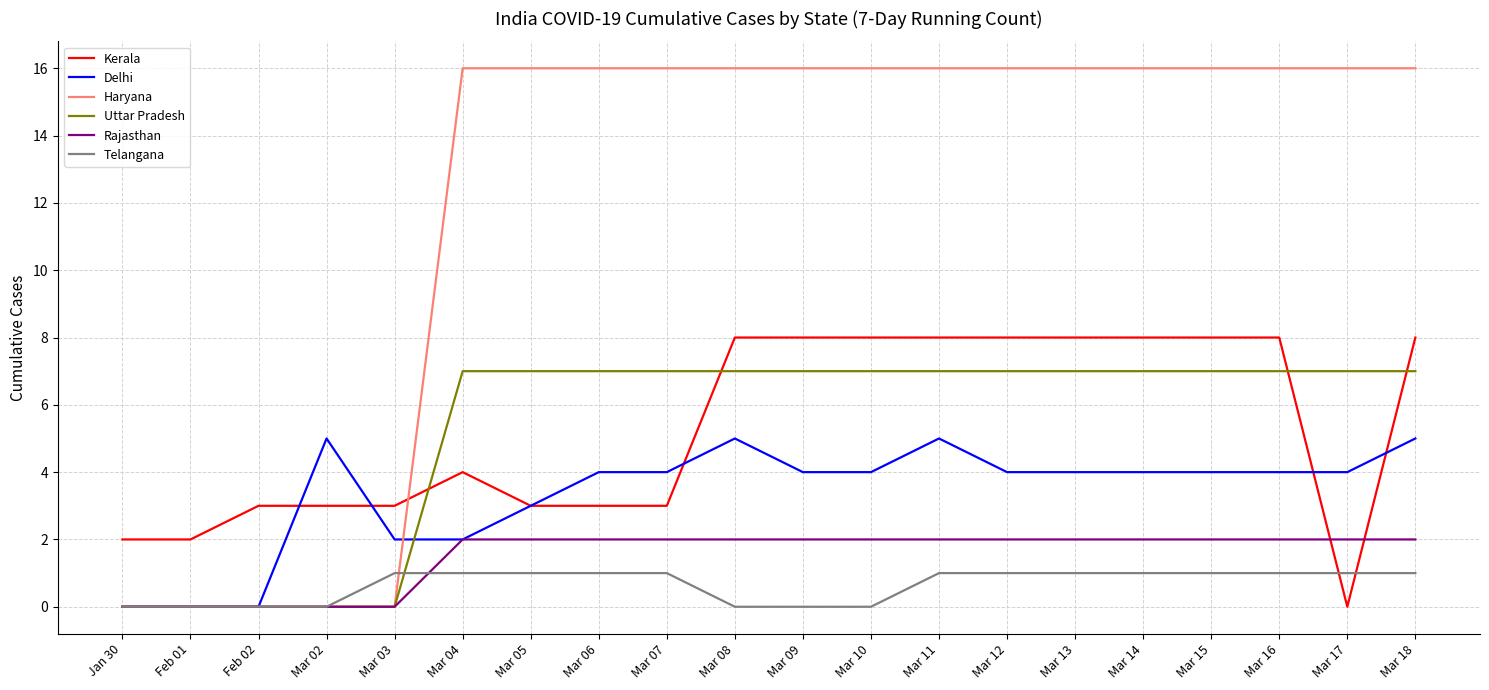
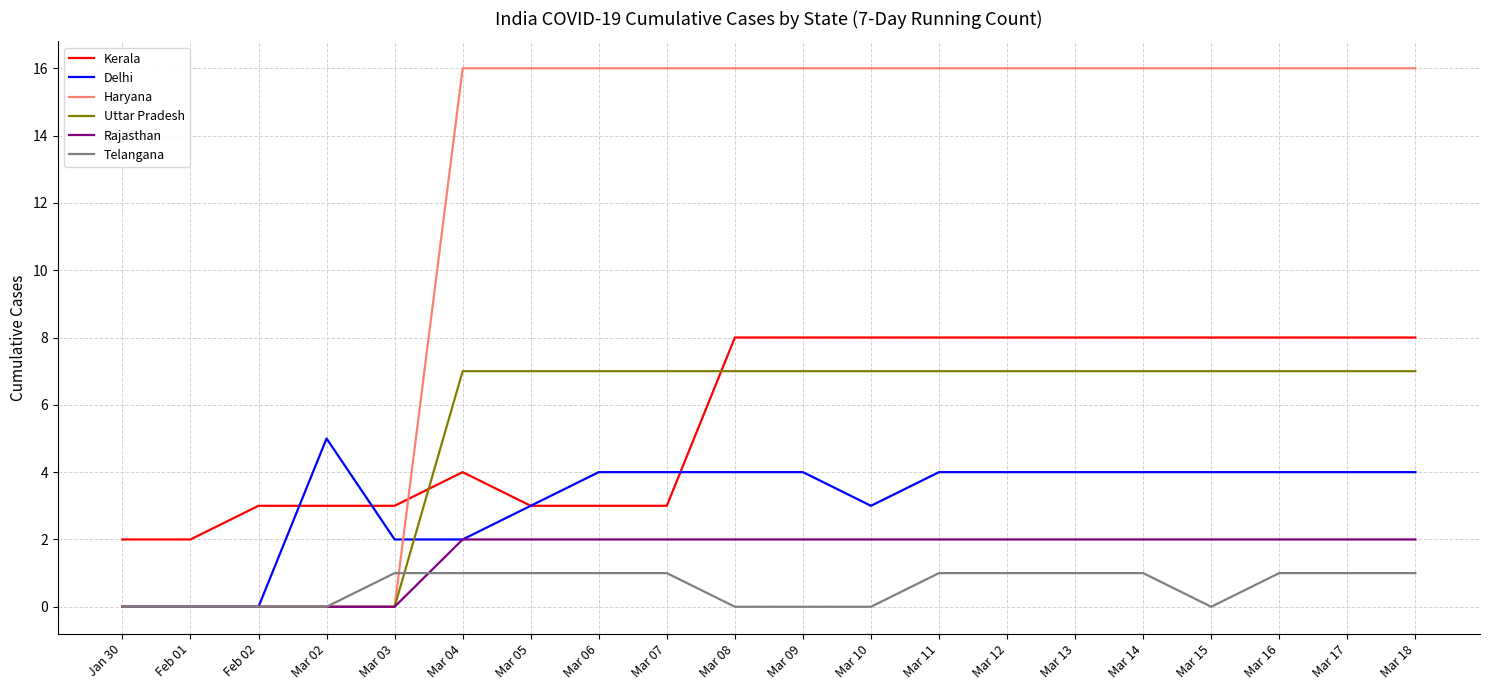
  {
    "Kerala": {
      "Jan 30": 2,
      "Feb 01": 2,
      "Feb 02": 3,
      "Mar 02": 3,
      "Mar 03": 3,
      "Mar 04": 4,
      "Mar 06": 3,
      "Mar 07": 3,
      "Mar 08": 8,
      "Mar 09": 8,
      "Mar 10": 8,
      "Mar 11": 8,
      "Mar 12": 8,
      "Mar 13": 8,
      "Mar 14": 8,
      "Mar 15": 8,
      "Mar 16": 8,
-     "Mar 17": 0,
+     "Mar 17": 8,
      "Mar 18": 8
    },
    "Delhi": {
      "Mar 02": 5,
      "Mar 03": 2,
      "Mar 06": 4,
      "Mar 07": 4,
-     "Mar 08": 5,
+     "Mar 08": 4,
      "Mar 09": 4,
-     "Mar 10": 4,
-     "Mar 11": 5,
+     "Mar 10": 3,
+     "Mar 11": 4,
      "Mar 12": 4,
      "Mar 13": 4,
      "Mar 14": 4,
      "Mar 15": 4,
      "Mar 16": 4,
      "Mar 17": 4,
-     "Mar 18": 5
+     "Mar 18": 4
    },
    "Haryana": {
      "Mar 04": 16,
      "Mar 05": 16,
      "Mar 06": 16,
      "Mar 07": 16,
      "Mar 08": 16,
      "Mar 09": 16,
      "Mar 10": 16,
      "Mar 11": 16,
      "Mar 12": 16,
      "Mar 13": 16,
      "Mar 14": 16,
      "Mar 15": 16,
      "Mar 16": 16,
      "Mar 17": 16,
      "Mar 18": 16
    },
    "Uttar Pradesh": {
      "Mar 04": 7,
      "Mar 05": 7,
      "Mar 06": 7,
      "Mar 07": 7,
      "Mar 08": 7,
      "Mar 09": 7,
      "Mar 10": 7,
      "Mar 11": 7,
      "Mar 12": 7,
      "Mar 13": 7,
      "Mar 14": 7,
      "Mar 15": 7,
      "Mar 16": 7,
      "Mar 17": 7,
      "Mar 18": 7
    },
    "Rajasthan": {
      "Mar 05": 2,
      "Mar 06": 2,
      "Mar 07": 2,
      "Mar 08": 2,
      "Mar 09": 2,
      "Mar 10": 2,
      "Mar 11": 2,
      "Mar 12": 2,
      "Mar 13": 2,
      "Mar 14": 2,
      "Mar 15": 2,
      "Mar 16": 2,
      "Mar 17": 2,
      "Mar 18": 2
    },
    "Telangana": {
      "Mar 03": 1,
      "Mar 04": 1,
      "Mar 05": 1,
      "Mar 06": 1,
      "Mar 07": 1,
      "Mar 08": 0,
      "Mar 09": 0,
      "Mar 10": 0,
      "Mar 11": 1,
      "Mar 12": 1,
      "Mar 13": 1,
      "Mar 14": 1,
-     "Mar 15": 1,
+     "Mar 15": 0,
      "Mar 16": 1,
      "Mar 17": 1,
      "Mar 18": 1
    }
  }
